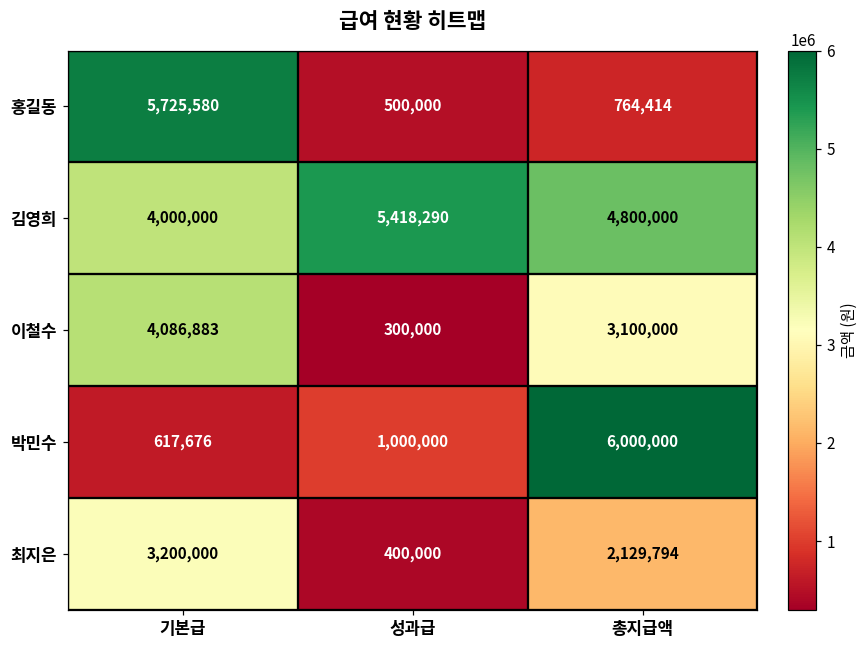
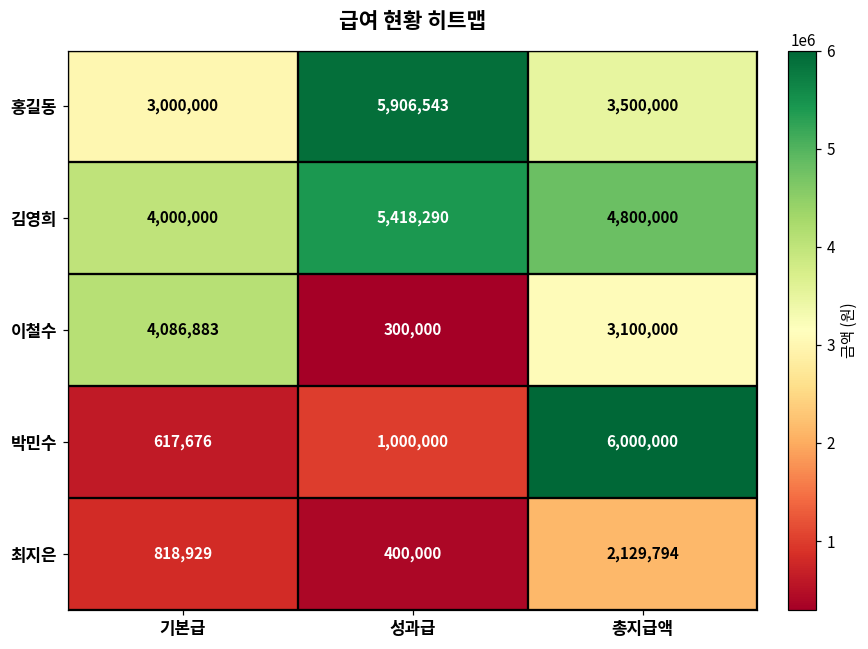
  {
    "홍길동": {
-     "기본급": "5,725,580",
-     "성과급": "500,000",
-     "총지급액": "764,414"
+     "기본급": "3,000,000",
+     "성과급": "5,906,543",
+     "총지급액": "3,500,000"
    },
    "김영희": {
      "기본급": "4,000,000",
      "성과급": "5,418,290",
      "총지급액": "4,800,000"
    },
    "이철수": {
      "기본급": "4,086,883",
      "성과급": "300,000",
      "총지급액": "3,100,000"
    },
    "박민수": {
      "기본급": "617,676",
      "성과급": "1,000,000",
      "총지급액": "6,000,000"
    },
    "최지은": {
-     "기본급": "3,200,000",
+     "기본급": "818,929",
      "성과급": "400,000",
      "총지급액": "2,129,794"
    }
  }
